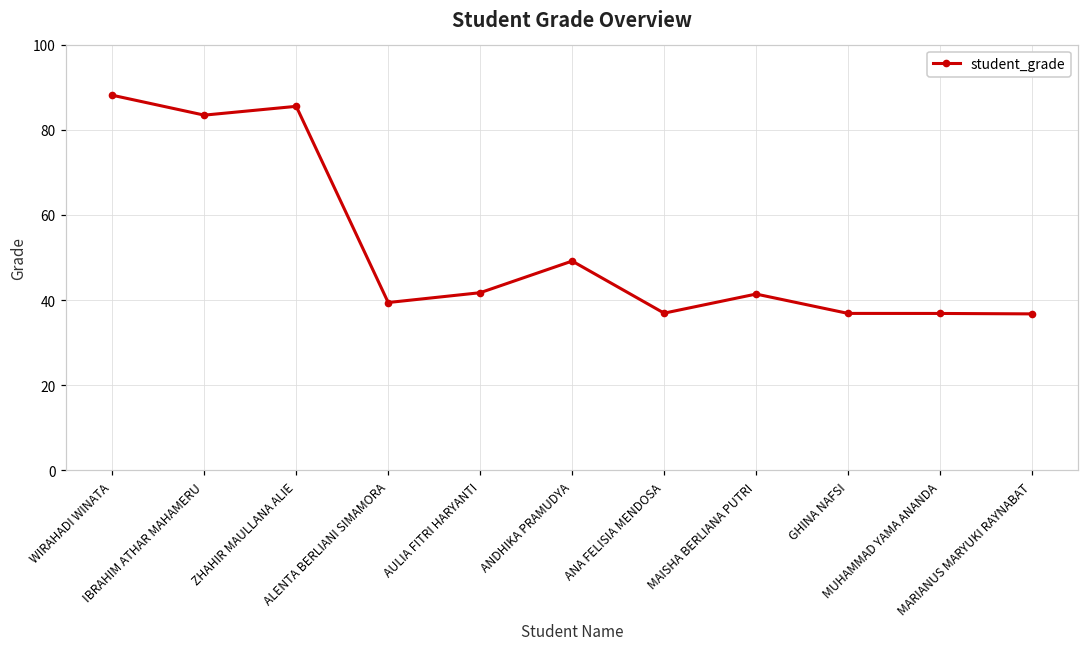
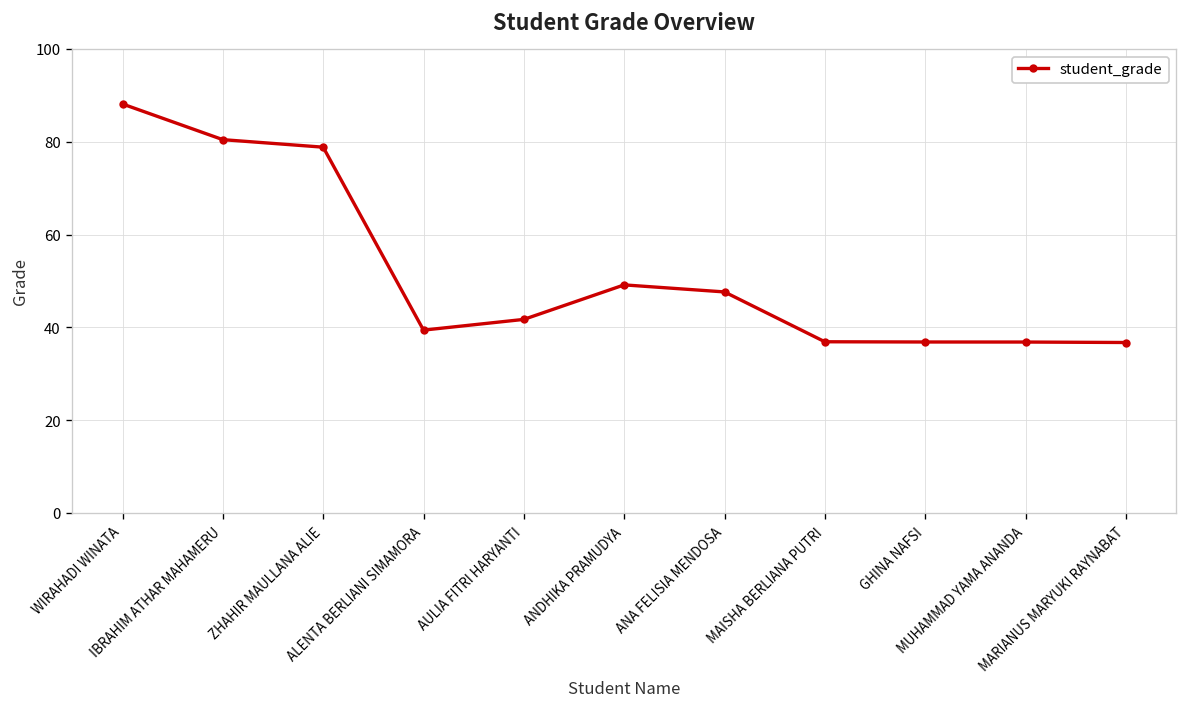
  {
    "WIRAHADI WINATA": 88,
-   "IBRAHIM ATHAR MAHAMERU": 83,
-   "ZHAHIR MAULLANA ALIE": 86,
+   "IBRAHIM ATHAR MAHAMERU": 80,
+   "ZHAHIR MAULLANA ALIE": 79,
    "ALENTA BERLIANI SIMAMORA": 39,
    "AULIA FITRI HARYANTI": 42,
    "ANDHIKA PRAMUDYA": 49,
-   "ANA FELISIA MENDOSA": 37,
-   "MAISHA BERLIANA PUTRI": 41,
+   "ANA FELISIA MENDOSA": 48,
+   "MAISHA BERLIANA PUTRI": 37,
    "GHINA NAFSI": 37,
    "MUHAMMAD YAMA ANANDA": 37,
    "MARIANUS MARYUKI RAYNABAT": 37
  }
